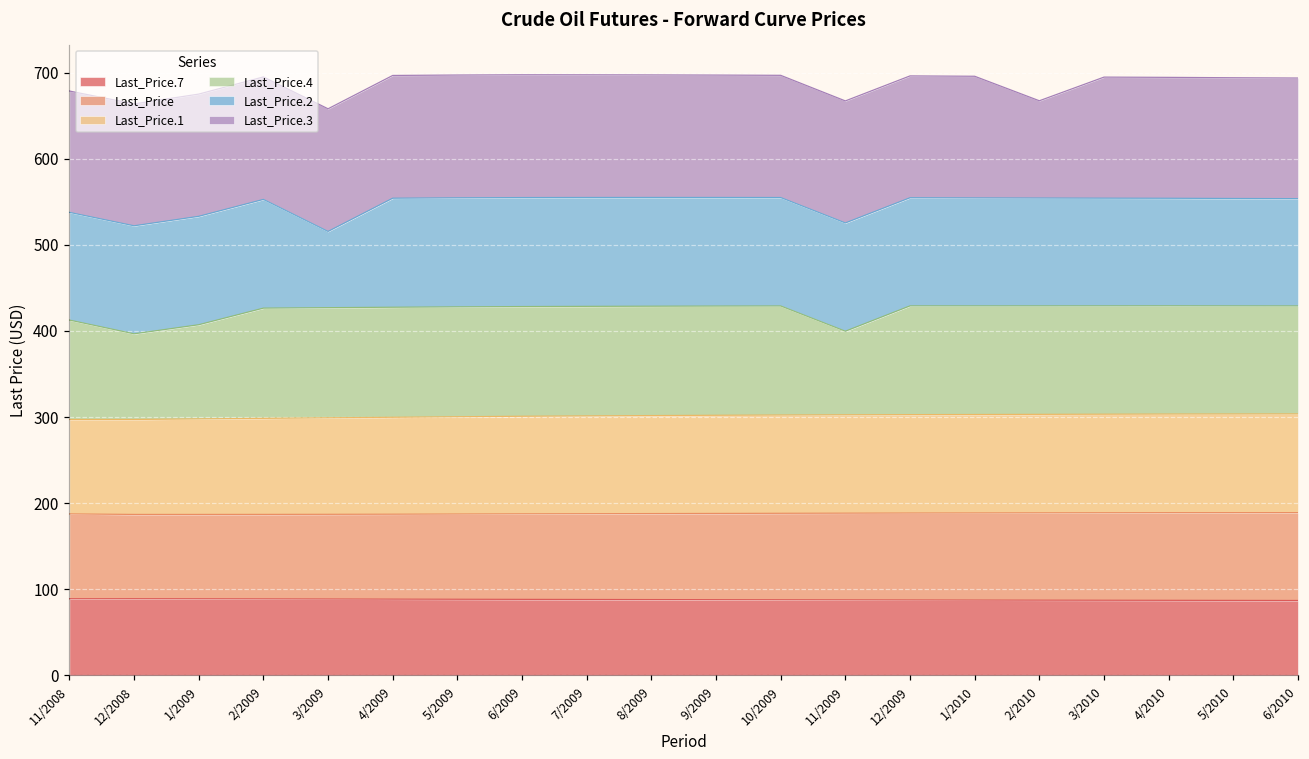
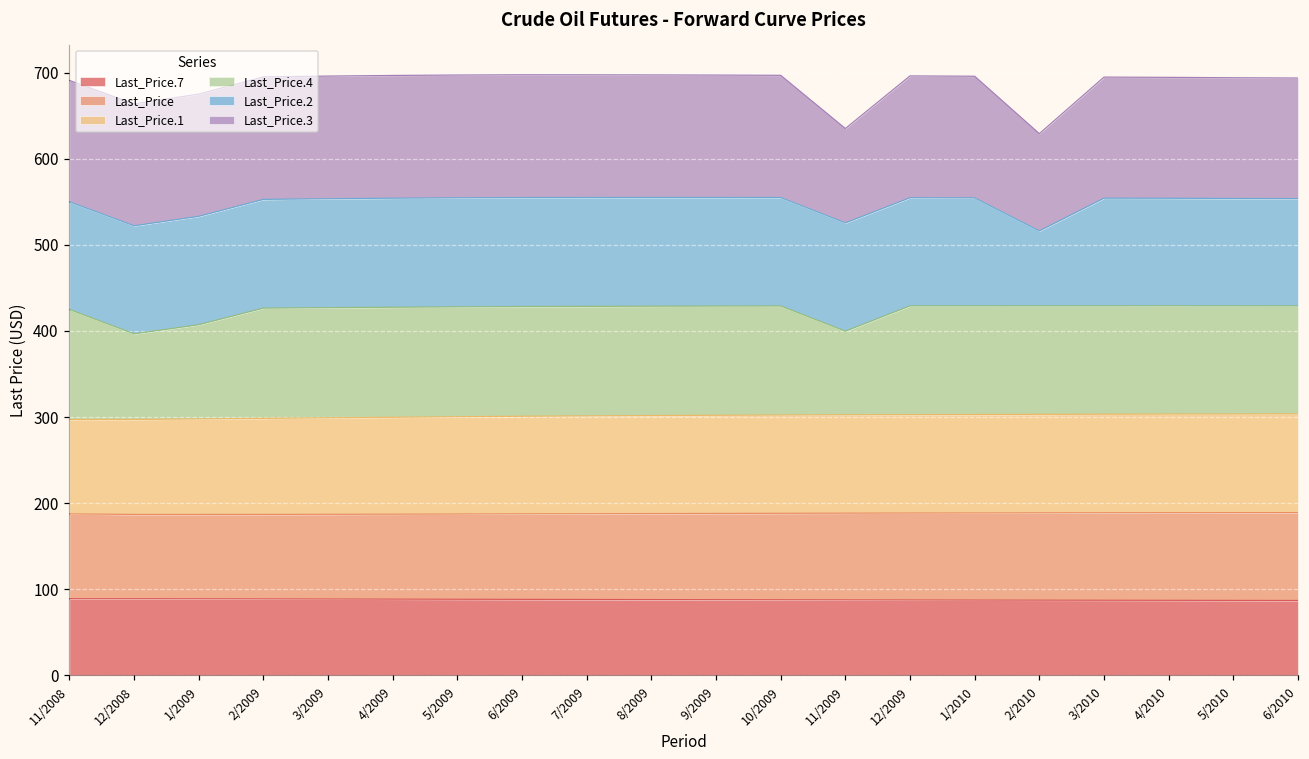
  {
    "Last_Price.4": {
-     "11/2008": 120,
+     "11/2008": 130,
      "12/2008": 100,
      "1/2009": 110,
      "2/2009": 130,
      "3/2009": 130,
      "4/2009": 130,
      "5/2009": 130,
      "6/2009": 130,
      "7/2009": 130,
      "8/2009": 130,
      "9/2009": 130,
      "10/2009": 130,
      "11/2009": 100,
      "12/2009": 130,
      "1/2010": 130,
      "2/2010": 130,
      "3/2010": 130,
      "4/2010": 130,
      "5/2010": 130,
      "6/2010": 130
    },
    "Last_Price.2": {
      "11/2008": 130,
      "12/2008": 130,
      "1/2009": 130,
      "2/2009": 130,
-     "3/2009": 90,
+     "3/2009": 130,
      "4/2009": 130,
      "5/2009": 130,
      "6/2009": 130,
      "7/2009": 130,
      "8/2009": 130,
      "9/2009": 130,
      "10/2009": 130,
      "11/2009": 130,
      "12/2009": 130,
      "1/2010": 130,
-     "2/2010": 130,
+     "2/2010": 90,
      "3/2010": 130,
      "4/2010": 120,
      "5/2010": 120,
      "6/2010": 120
    },
    "Last_Price.3": {
      "11/2008": 140,
      "3/2009": 140,
      "4/2009": 140,
      "5/2009": 140,
      "6/2009": 140,
      "7/2009": 140,
      "8/2009": 140,
      "9/2009": 140,
      "10/2009": 140,
-     "11/2009": 140,
+     "11/2009": 110,
      "12/2009": 140,
      "1/2010": 140,
      "2/2010": 110,
      "3/2010": 140,
      "4/2010": 140,
      "5/2010": 140,
      "6/2010": 140
    }
  }
